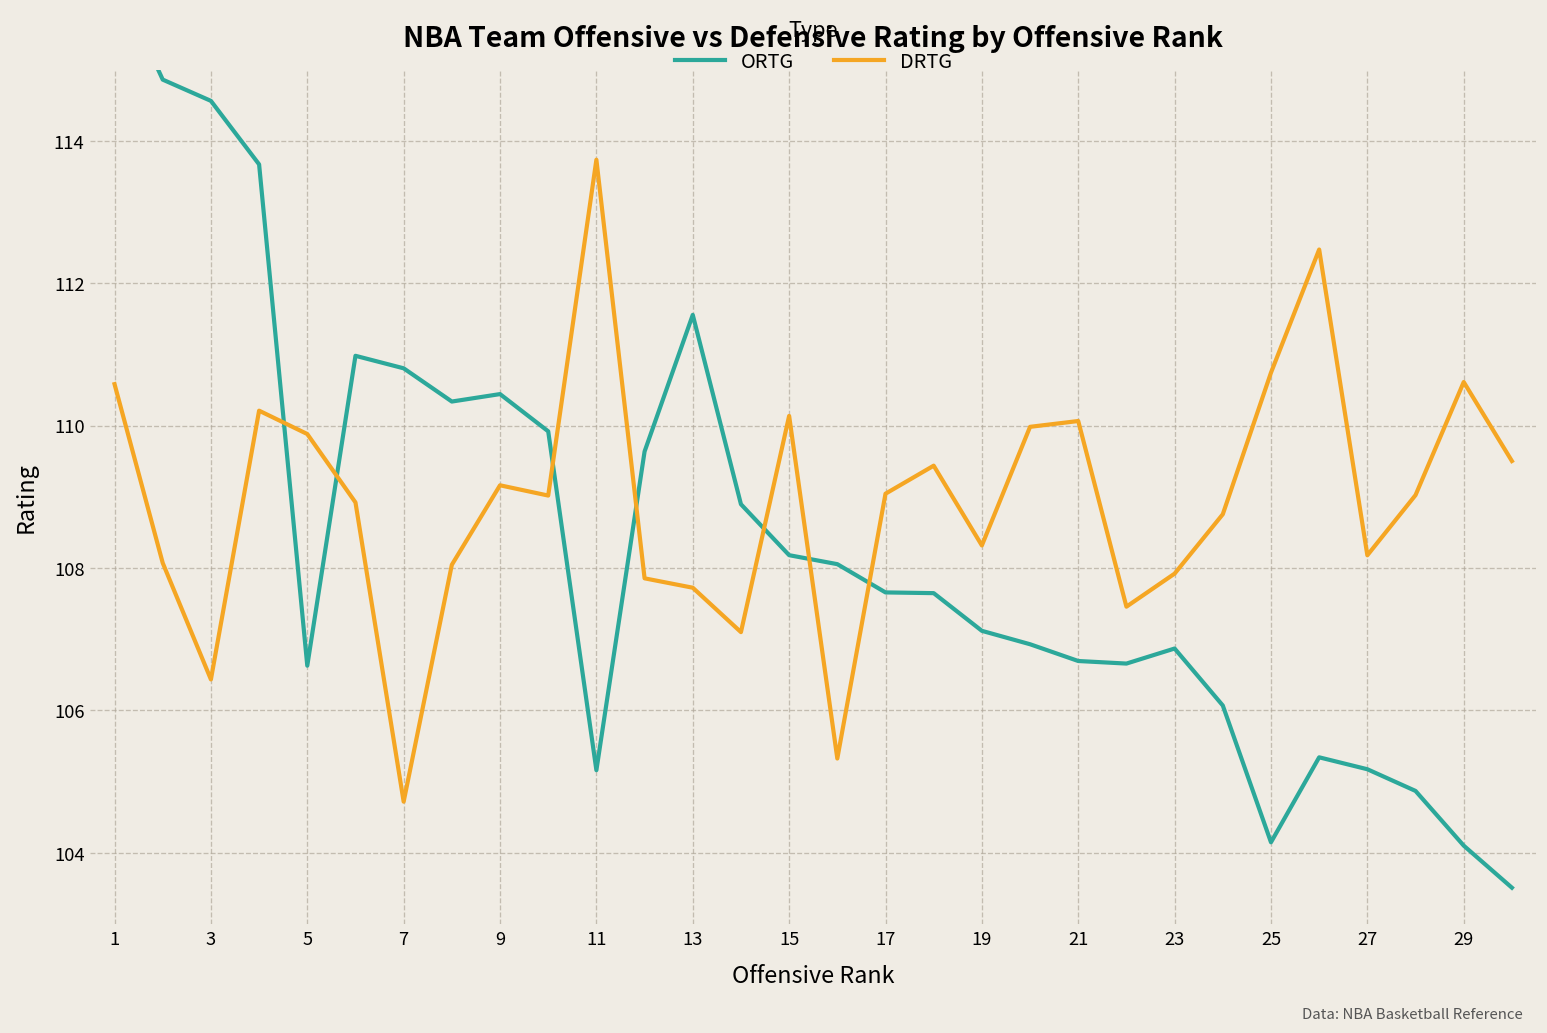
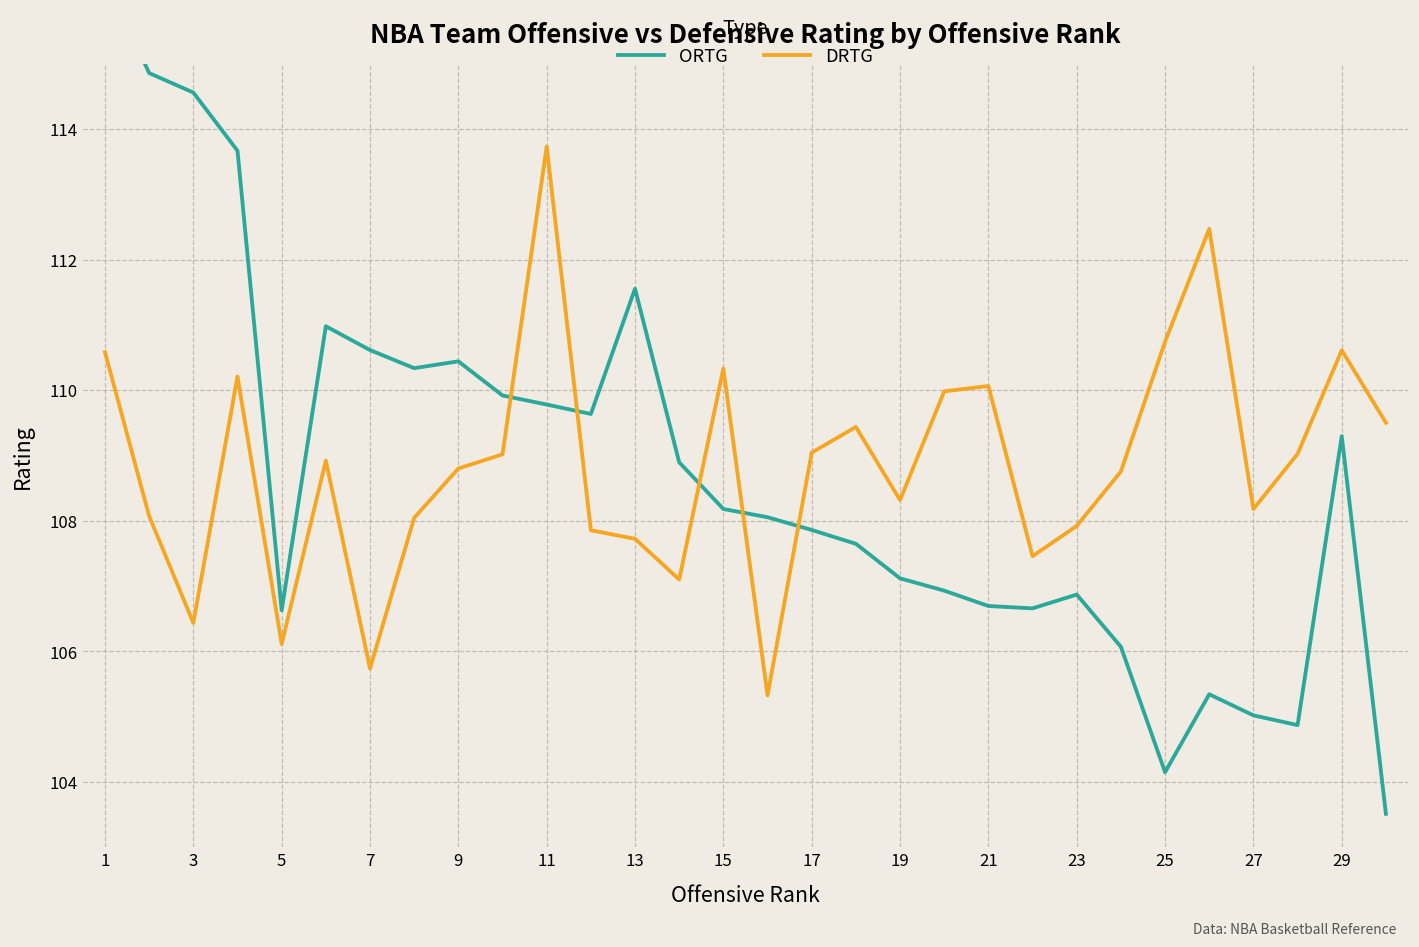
  {
    "ORTG": {
      "3": 114.6,
      "5": 106.6,
-     "7": 110.8,
+     "7": 110.6,
      "9": 110.4,
-     "11": 105.2,
+     "11": 109.8,
      "13": 111.6,
      "15": 108.2,
-     "17": 107.7,
+     "17": 107.9,
      "19": 107.1,
      "21": 106.7,
      "23": 106.9,
      "25": 104.1,
-     "27": 105.2,
-     "29": 104.1
+     "27": 105.0,
+     "29": 109.3
    },
    "DRTG": {
      "1": 110.6,
      "3": 106.4,
-     "5": 109.9,
-     "7": 104.7,
-     "9": 109.2,
+     "5": 106.1,
+     "7": 105.7,
+     "9": 108.8,
      "11": 113.7,
      "13": 107.7,
-     "15": 110.1,
+     "15": 110.3,
      "17": 109.0,
      "19": 108.3,
      "21": 110.1,
      "23": 107.9,
      "25": 110.7,
      "27": 108.2,
      "29": 110.6
    }
  }
